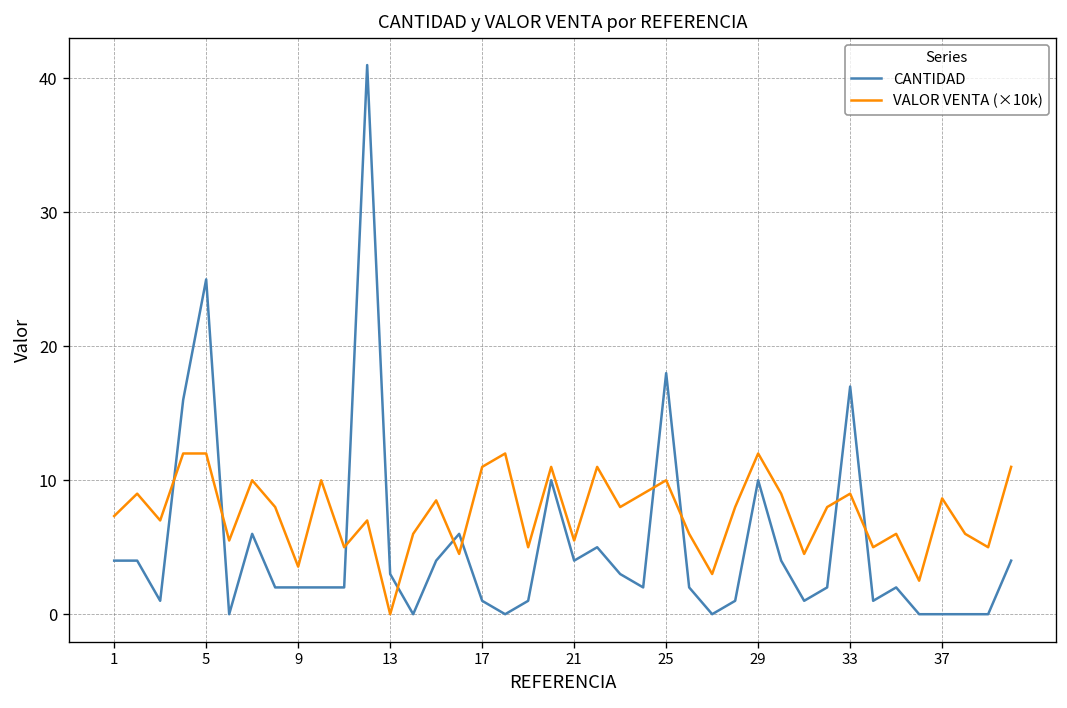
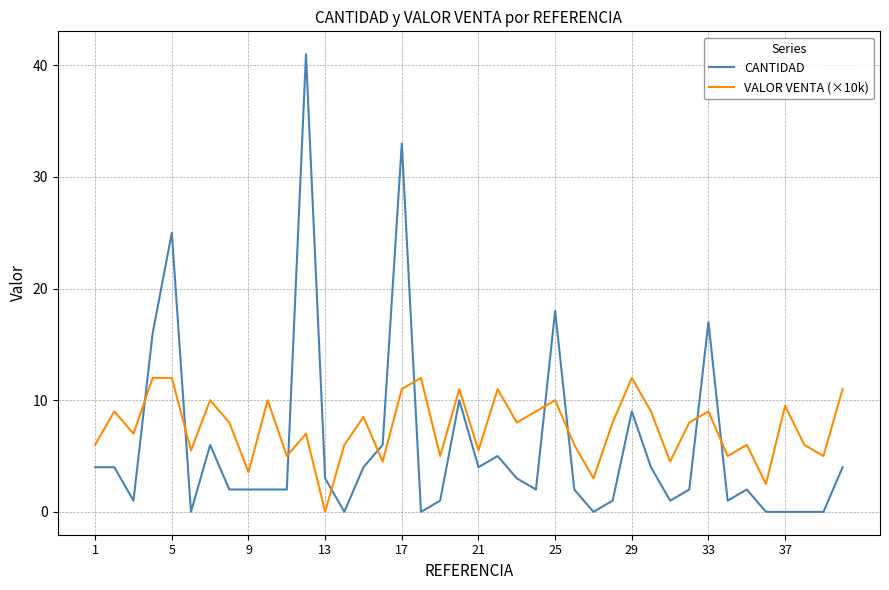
  {
    "CANTIDAD": {
      "1": 4,
      "5": 25,
      "9": 2,
      "13": 3,
-     "17": 1,
+     "17": 33,
      "21": 4,
      "25": 18,
-     "29": 10,
+     "29": 9,
      "33": 17,
      "37": 0
    },
    "VALOR VENTA (×10k)": {
-     "1": 7.3,
+     "1": 6.0,
      "5": 12.0,
      "9": 3.6,
      "13": 0.0,
      "17": 11.0,
      "21": 5.5,
      "25": 10.0,
      "29": 12.0,
      "33": 9.0,
-     "37": 8.6
+     "37": 9.5
    }
  }
